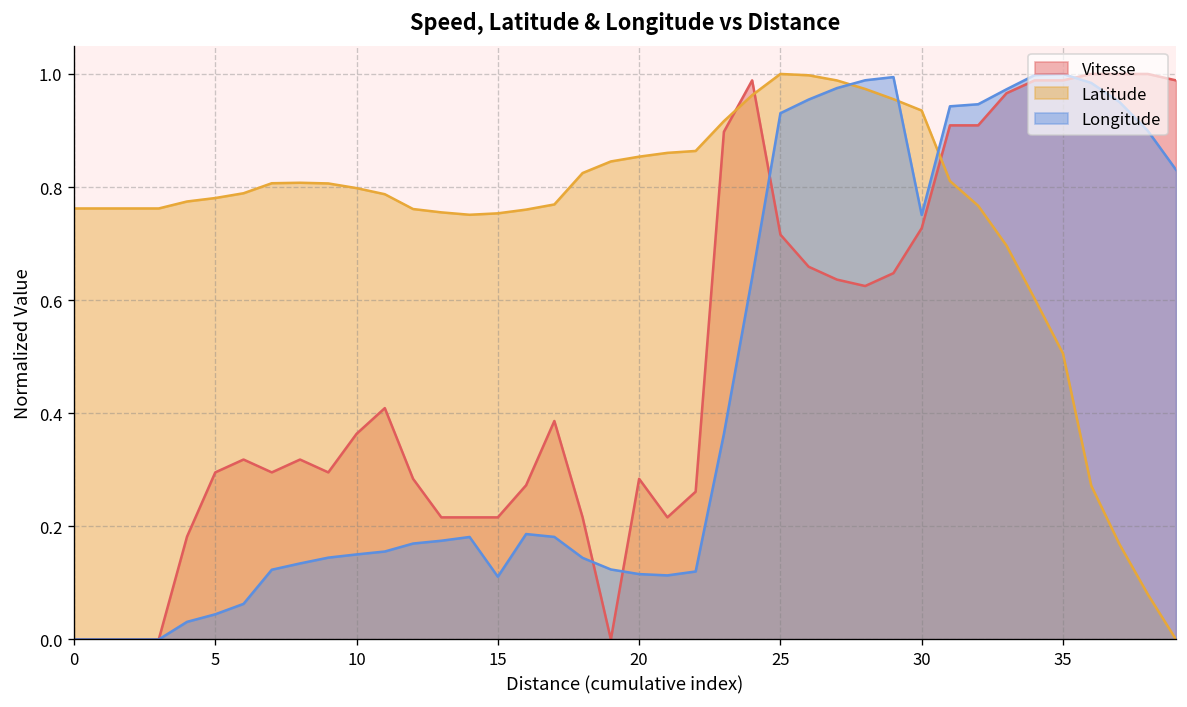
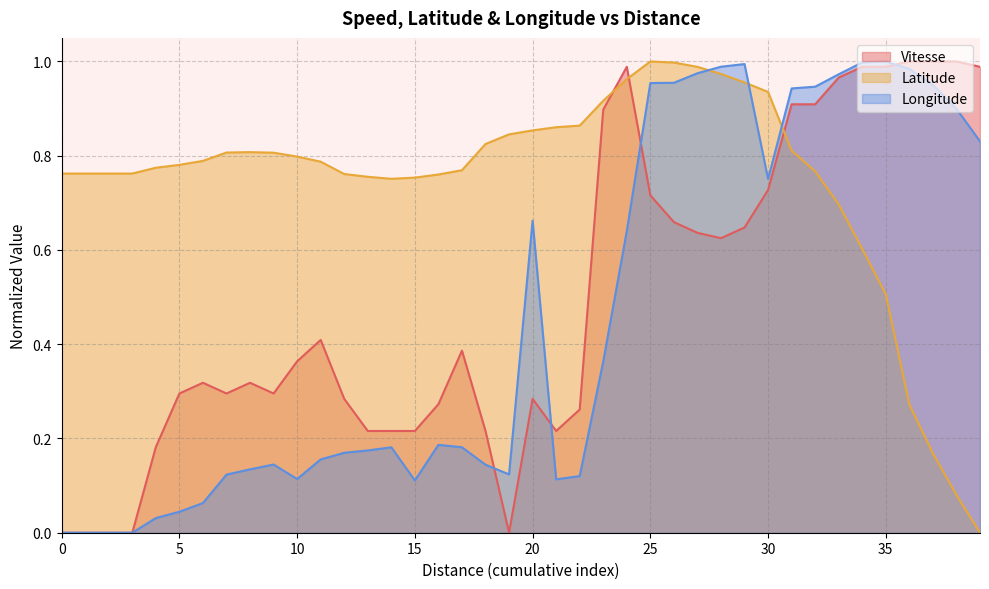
  {
    "Longitude": {
      "5": 0.04,
-     "10": 0.15,
+     "10": 0.11,
      "15": 0.11,
-     "20": 0.12,
-     "25": 0.93,
+     "20": 0.66,
+     "25": 0.95,
      "30": 0.75
    }
  }
